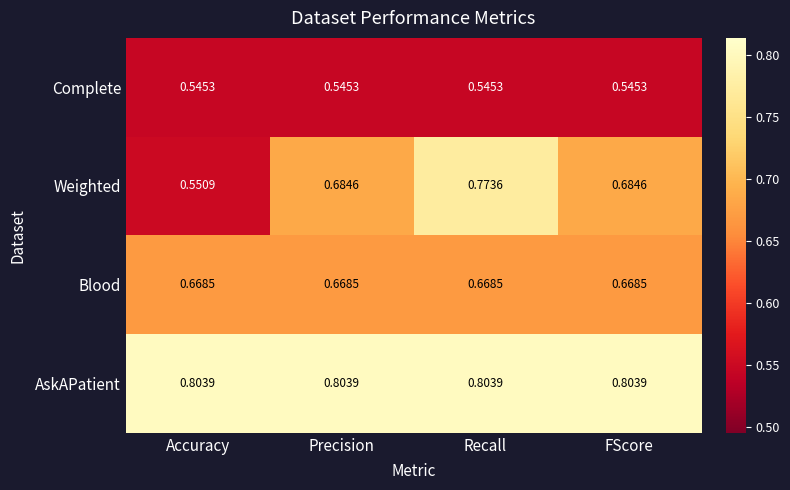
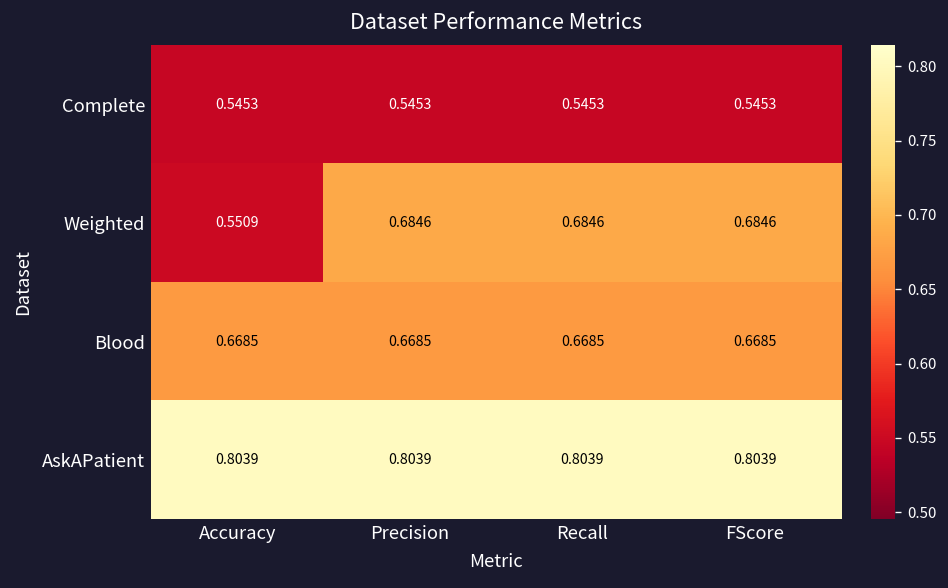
  {
    "Complete": {
      "Accuracy": 0.5453,
      "Precision": 0.5453,
      "Recall": 0.5453,
      "FScore": 0.5453
    },
    "Weighted": {
      "Accuracy": 0.5509,
      "Precision": 0.6846,
-     "Recall": 0.7736,
+     "Recall": 0.6846,
      "FScore": 0.6846
    },
    "Blood": {
      "Accuracy": 0.6685,
      "Precision": 0.6685,
      "Recall": 0.6685,
      "FScore": 0.6685
    },
    "AskAPatient": {
      "Accuracy": 0.8039,
      "Precision": 0.8039,
      "Recall": 0.8039,
      "FScore": 0.8039
    }
  }
